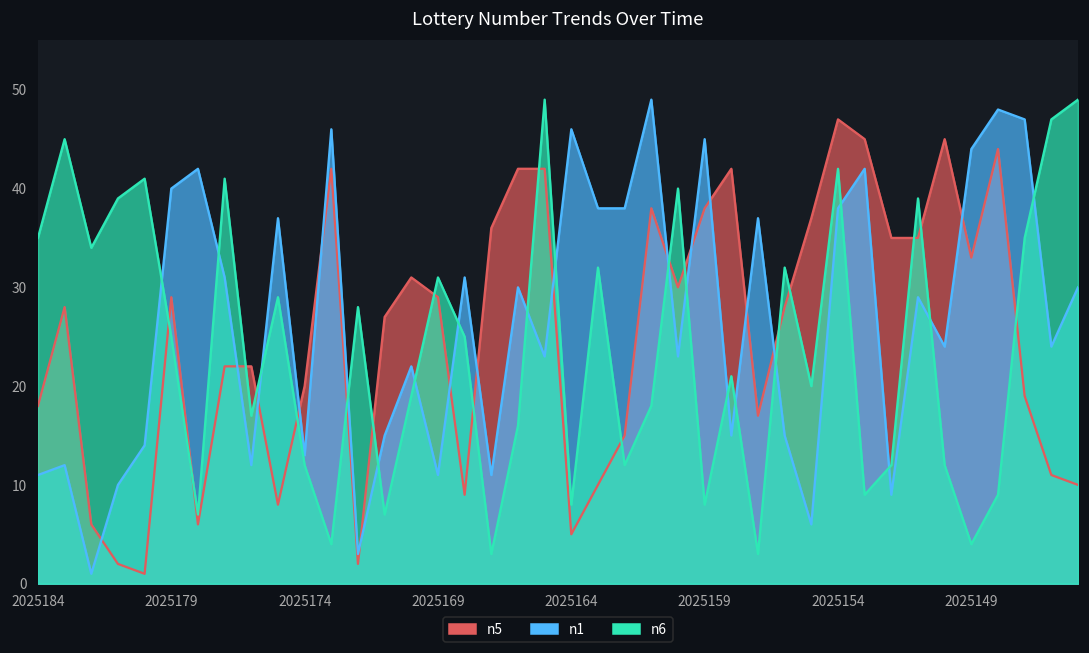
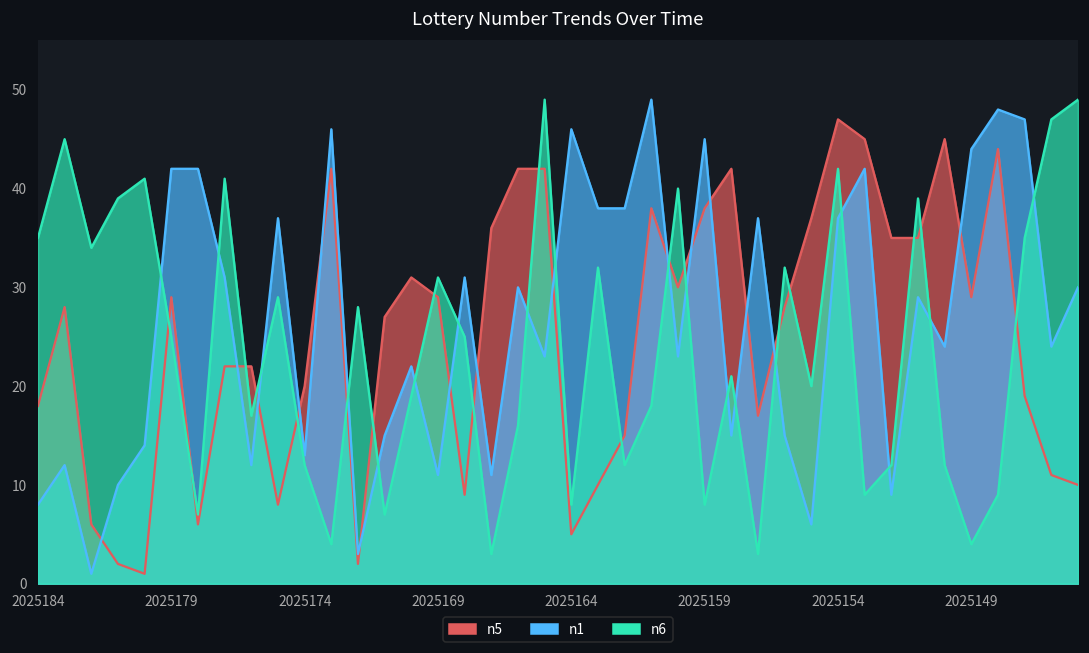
  {
    "n5": {
      "2025184": 18,
      "2025179": 29,
      "2025174": 20,
      "2025169": 29,
      "2025164": 5,
      "2025159": 38,
      "2025154": 47,
-     "2025149": 33
+     "2025149": 29
    },
    "n1": {
-     "2025184": 11,
-     "2025179": 40,
+     "2025184": 8,
+     "2025179": 42,
      "2025174": 13,
      "2025169": 11,
      "2025164": 46,
      "2025159": 45,
-     "2025154": 38,
+     "2025154": 37,
      "2025149": 44
    },
    "n6": {
      "2025184": 35,
      "2025179": 25,
      "2025174": 12,
      "2025169": 31,
      "2025164": 8,
      "2025159": 8,
      "2025154": 42,
      "2025149": 4
    }
  }
